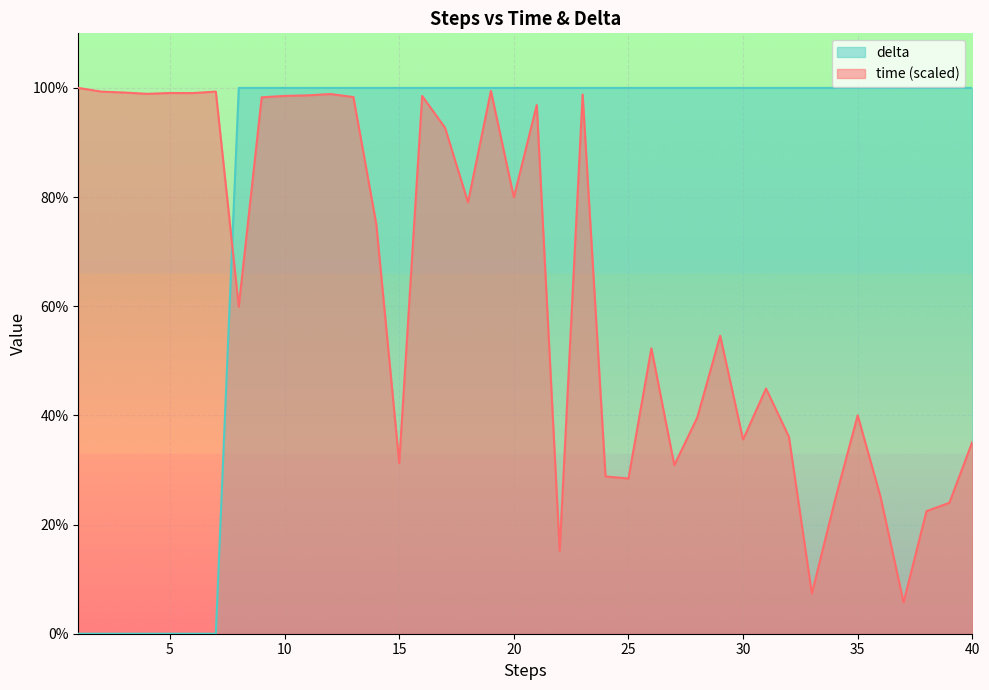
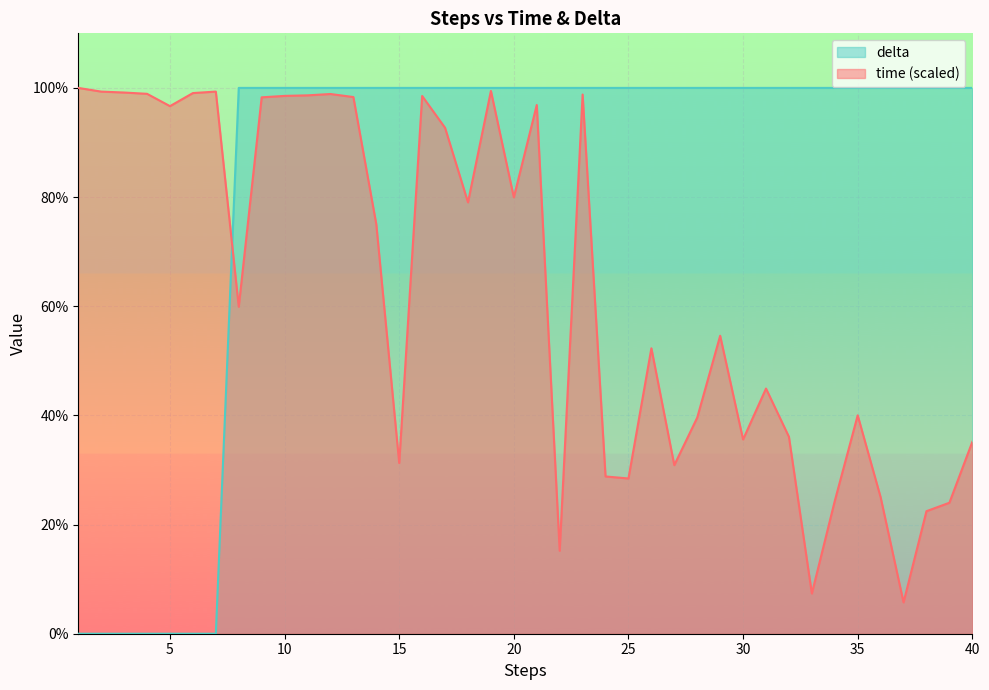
  {
    "delta": {
      "5": "0%",
      "10": "100%",
      "15": "100%",
      "20": "100%",
      "25": "100%",
      "30": "100%",
      "35": "100%",
      "40": "100%"
    },
    "time (scaled)": {
-     "5": "99%",
+     "5": "97%",
      "10": "99%",
      "15": "31%",
      "20": "80%",
      "25": "28%",
      "30": "36%",
      "35": "40%",
      "40": "35%"
    }
  }
